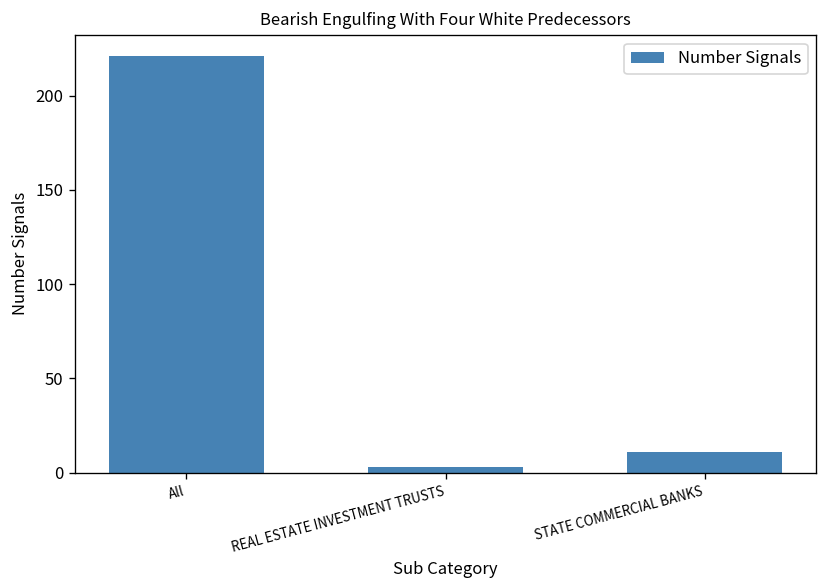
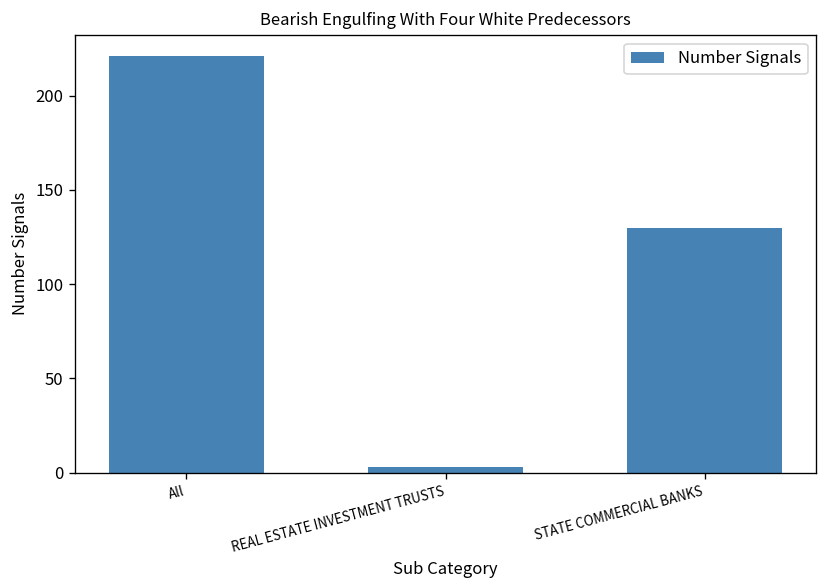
  {
    "All": 221,
    "REAL ESTATE INVESTMENT TRUSTS": 3,
-   "STATE COMMERCIAL BANKS": 11
+   "STATE COMMERCIAL BANKS": 130
  }
